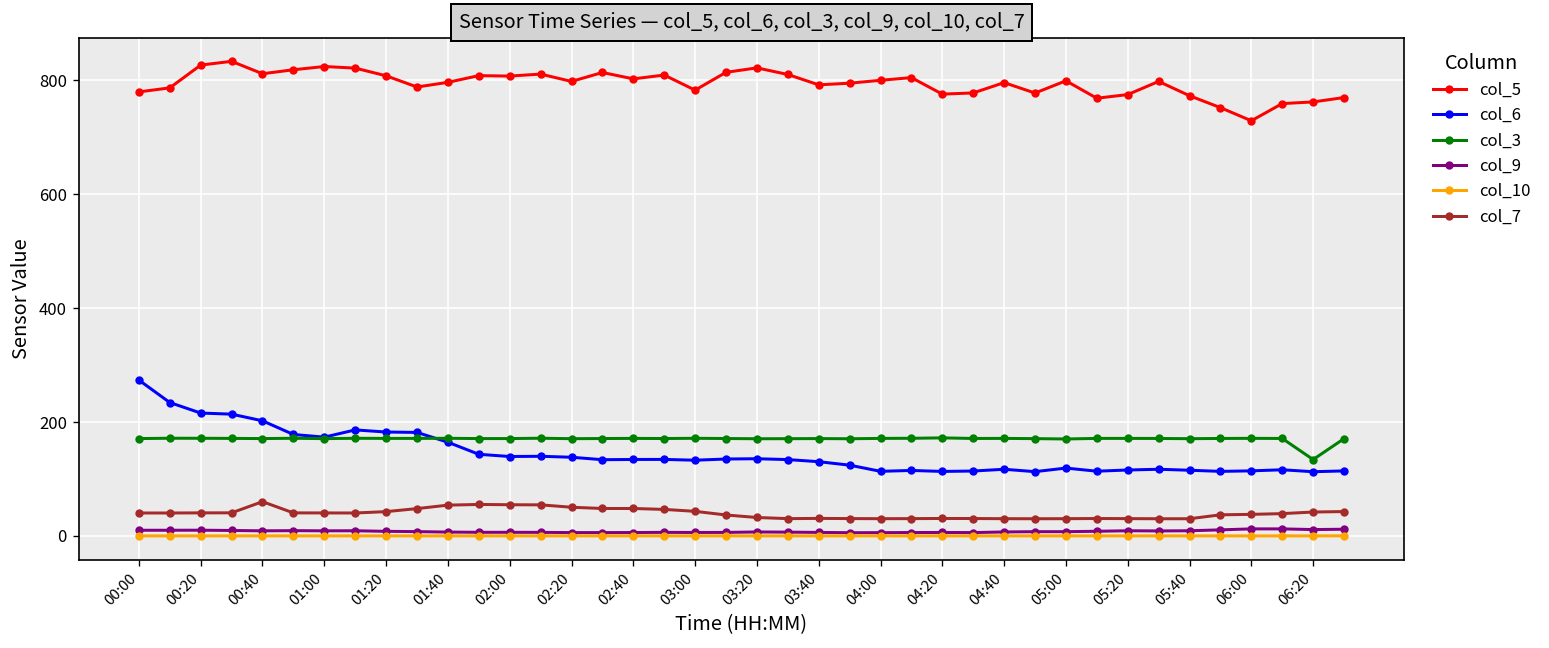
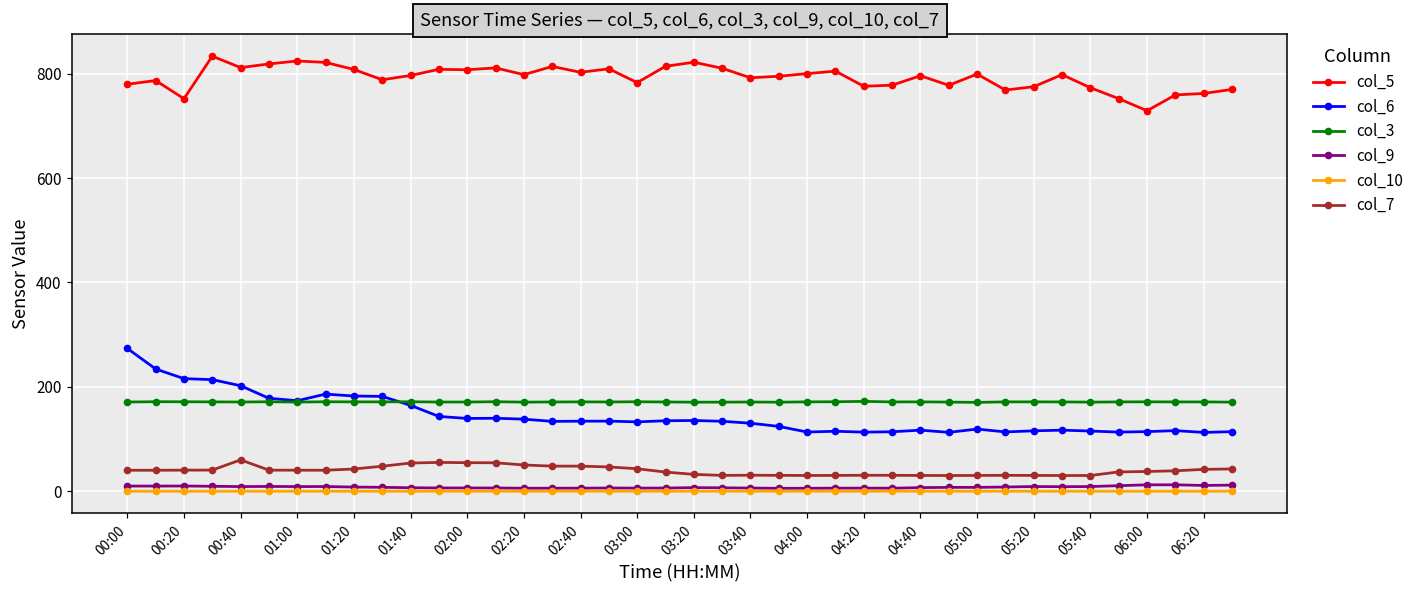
  {
    "col_5": {
      "00:00": 780,
-     "00:20": 830,
+     "00:20": 750,
      "00:40": 810,
      "01:00": 820,
      "01:20": 810,
      "01:40": 800,
      "02:00": 810,
      "02:20": 800,
      "02:40": 800,
      "03:00": 780,
      "03:20": 820,
      "03:40": 790,
      "04:00": 800,
      "04:20": 780,
      "04:40": 800,
      "05:00": 800,
      "05:20": 780,
      "05:40": 770,
      "06:00": 730,
      "06:20": 760
    },
    "col_6": {
      "00:00": 270,
      "00:20": 220,
      "00:40": 200,
      "01:20": 180,
      "01:40": 160,
      "02:00": 140,
      "02:20": 140,
      "02:40": 130,
      "03:00": 130,
      "03:20": 140,
      "03:40": 130,
      "04:00": 110,
      "04:20": 110,
      "04:40": 120,
      "05:00": 120,
      "05:20": 120,
      "05:40": 120,
      "06:00": 110,
      "06:20": 110
    },
    "col_3": {
      "00:00": 170,
      "00:20": 170,
      "00:40": 170,
      "01:20": 170,
      "01:40": 170,
      "02:00": 170,
      "02:20": 170,
      "02:40": 170,
      "03:00": 170,
      "03:20": 170,
      "03:40": 170,
      "04:00": 170,
      "04:20": 170,
      "04:40": 170,
      "05:00": 170,
      "05:20": 170,
      "05:40": 170,
      "06:00": 170,
-     "06:20": 130
+     "06:20": 170
    },
    "col_9": {
      "00:00": 10,
      "00:20": 10,
      "00:40": 10,
      "01:00": 10,
      "01:20": 10,
      "01:40": 10,
      "02:00": 10,
      "02:20": 10,
      "02:40": 10,
      "03:00": 10,
      "03:20": 10,
      "03:40": 10,
      "04:00": 10,
      "04:20": 10,
      "04:40": 10,
      "05:00": 10,
      "05:20": 10,
      "05:40": 10,
      "06:00": 10,
      "06:20": 10
    },
    "col_10": {
      "00:00": 0,
      "00:20": 0,
      "00:40": 0,
      "01:00": 0,
      "01:20": 0,
      "01:40": 0,
      "02:00": 0,
      "02:20": 0,
      "02:40": 0,
      "03:00": 0,
      "03:20": 0,
      "03:40": 0,
      "04:00": 0,
      "04:20": 0,
      "04:40": 0,
      "05:00": 0,
      "05:20": 0,
      "05:40": 0,
      "06:00": 0,
      "06:20": 0
    },
    "col_7": {
      "00:00": 40,
      "00:20": 40,
      "00:40": 60,
      "01:00": 40,
      "01:20": 40,
      "01:40": 50,
      "02:00": 50,
      "02:20": 50,
      "02:40": 50,
      "03:00": 40,
      "03:20": 30,
      "03:40": 30,
      "04:00": 30,
      "04:20": 30,
      "04:40": 30,
      "05:00": 30,
      "05:20": 30,
      "05:40": 30,
      "06:00": 40,
      "06:20": 40
    }
  }
